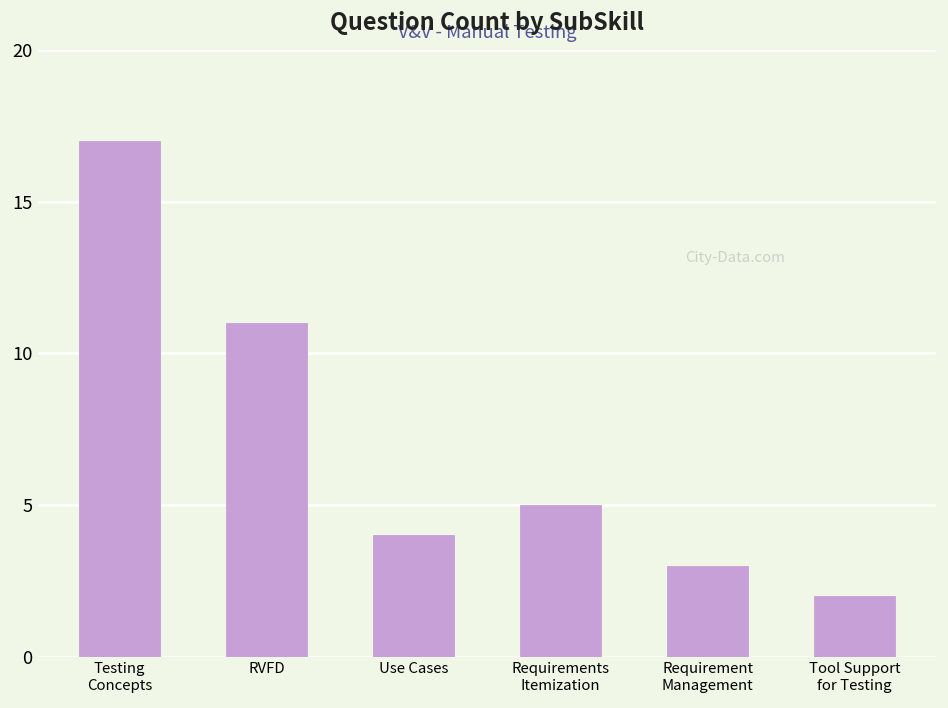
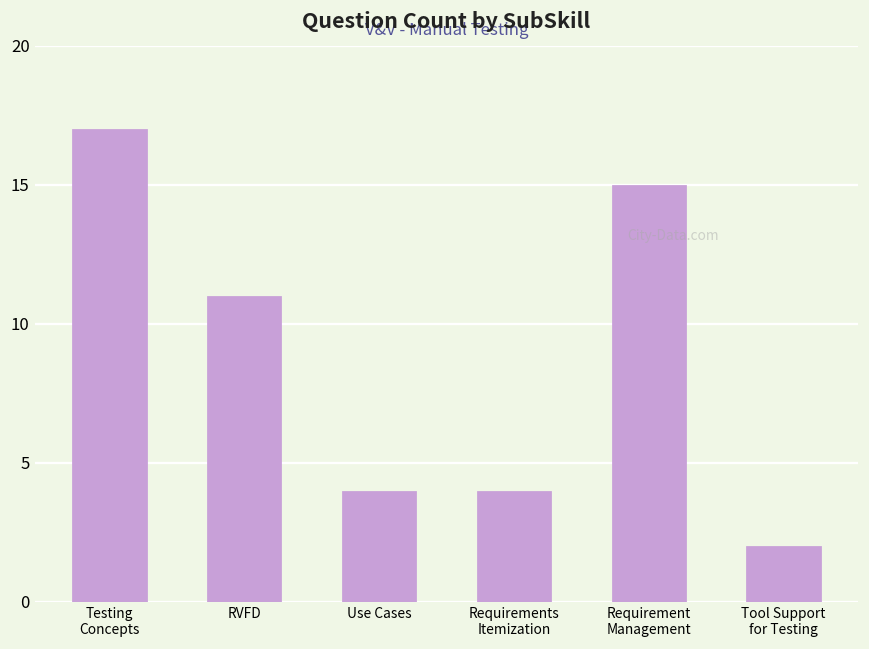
  {
    "Testing Concepts": 17,
    "RVFD": 11,
    "Use Cases": 4,
-   "Requirements Itemization": 5,
-   "Requirement Management": 3,
+   "Requirements Itemization": 4,
+   "Requirement Management": 15,
    "Tool Support for Testing": 2
  }
